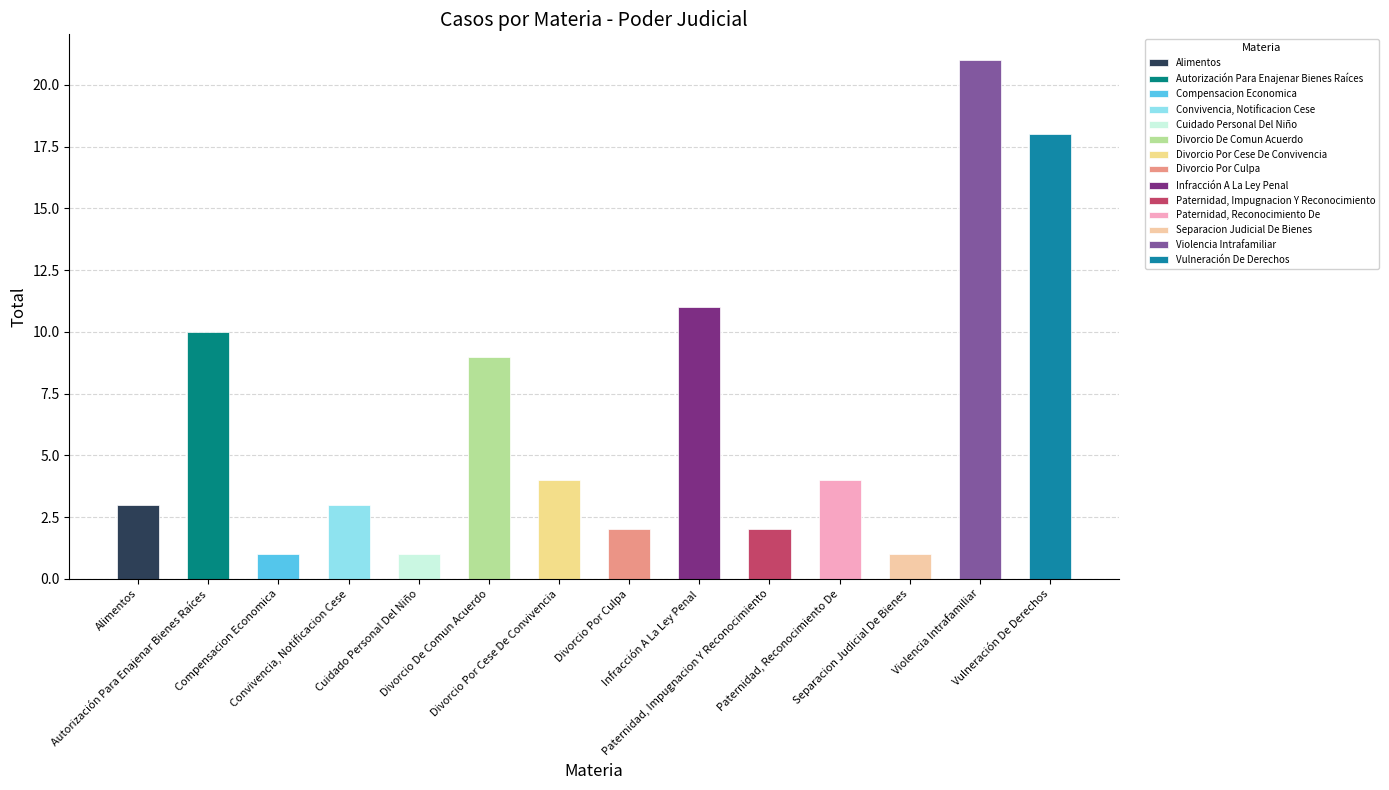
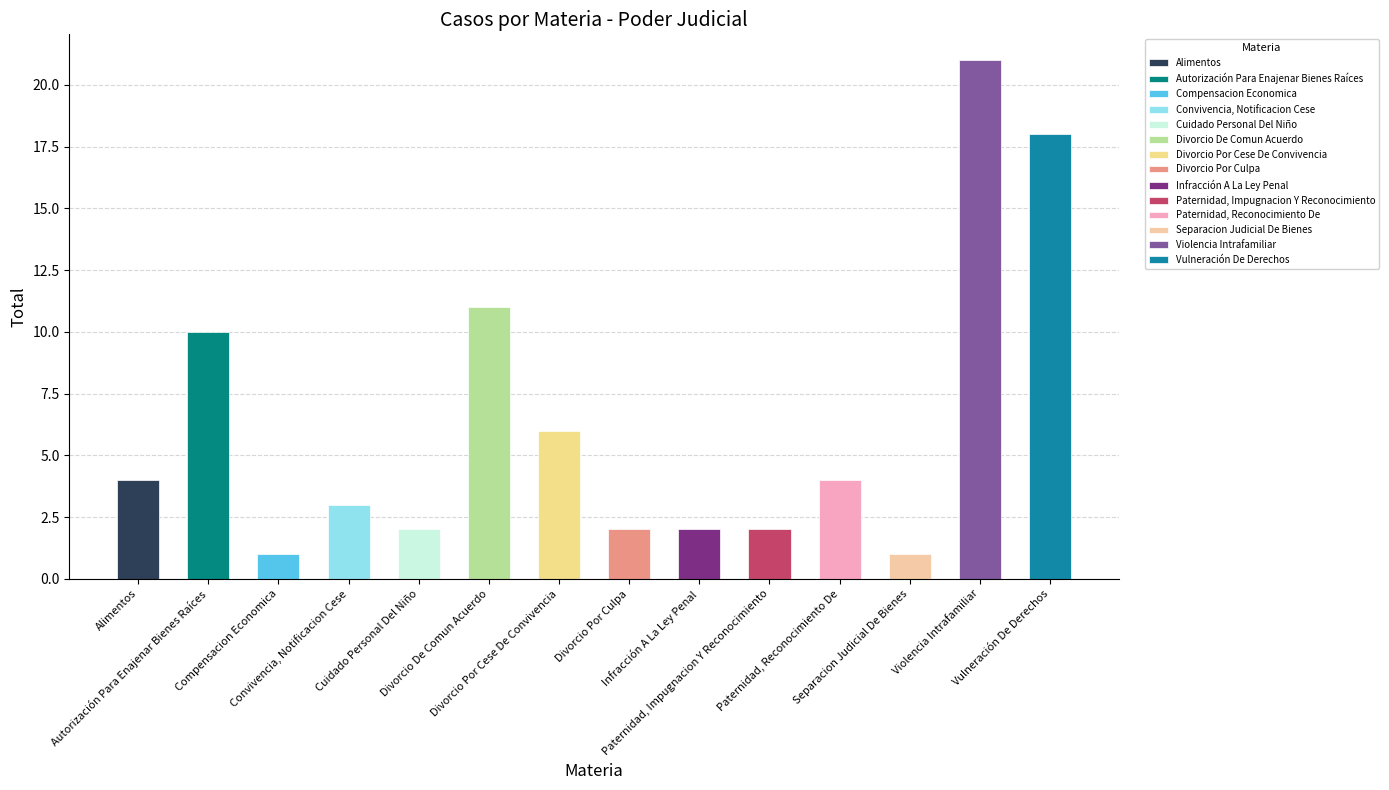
  {
-   "Alimentos": 3,
+   "Alimentos": 4,
    "Autorización Para Enajenar Bienes Raíces": 10,
    "Compensacion Economica": 1,
    "Convivencia, Notificacion Cese": 3,
-   "Cuidado Personal Del Niño": 1,
-   "Divorcio De Comun Acuerdo": 9,
-   "Divorcio Por Cese De Convivencia": 4,
+   "Cuidado Personal Del Niño": 2,
+   "Divorcio De Comun Acuerdo": 11,
+   "Divorcio Por Cese De Convivencia": 6,
    "Divorcio Por Culpa": 2,
-   "Infracción A La Ley Penal": 11,
+   "Infracción A La Ley Penal": 2,
    "Paternidad, Impugnacion Y Reconocimiento": 2,
    "Paternidad, Reconocimiento De": 4,
    "Separacion Judicial De Bienes": 1,
    "Violencia Intrafamiliar": 21,
    "Vulneración De Derechos": 18
  }
